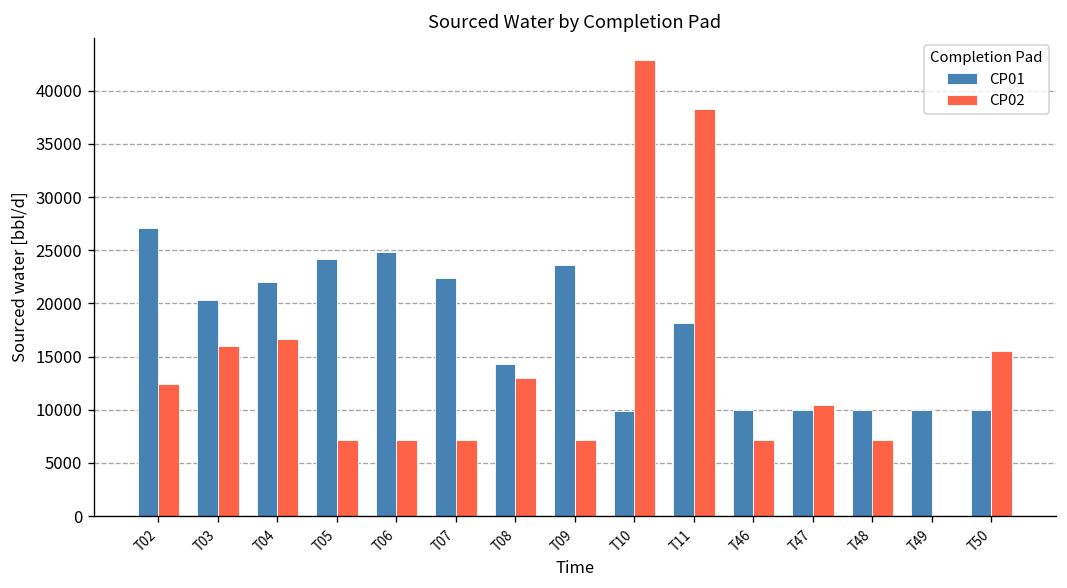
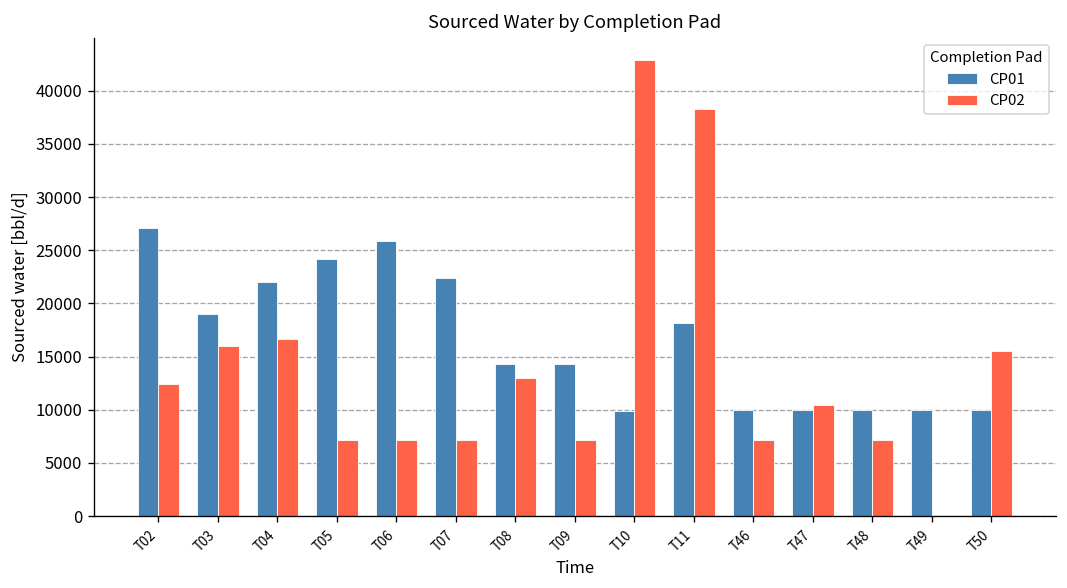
  {
    "CP01": {
      "T02": 27000,
-     "T03": 20000,
+     "T03": 19000,
      "T04": 22000,
      "T05": 24000,
-     "T06": 25000,
+     "T06": 26000,
      "T07": 22000,
      "T08": 14000,
-     "T09": 24000,
+     "T09": 14000,
      "T10": 10000,
      "T11": 18000,
      "T46": 10000,
      "T47": 10000,
      "T48": 10000,
      "T49": 10000,
      "T50": 10000
    },
    "CP02": {
      "T02": 12000,
      "T03": 16000,
      "T04": 17000,
      "T05": 7000,
      "T06": 7000,
      "T07": 7000,
      "T08": 13000,
      "T09": 7000,
      "T10": 43000,
      "T11": 38000,
      "T46": 7000,
      "T47": 10000,
      "T48": 7000,
      "T50": 16000
    }
  }
